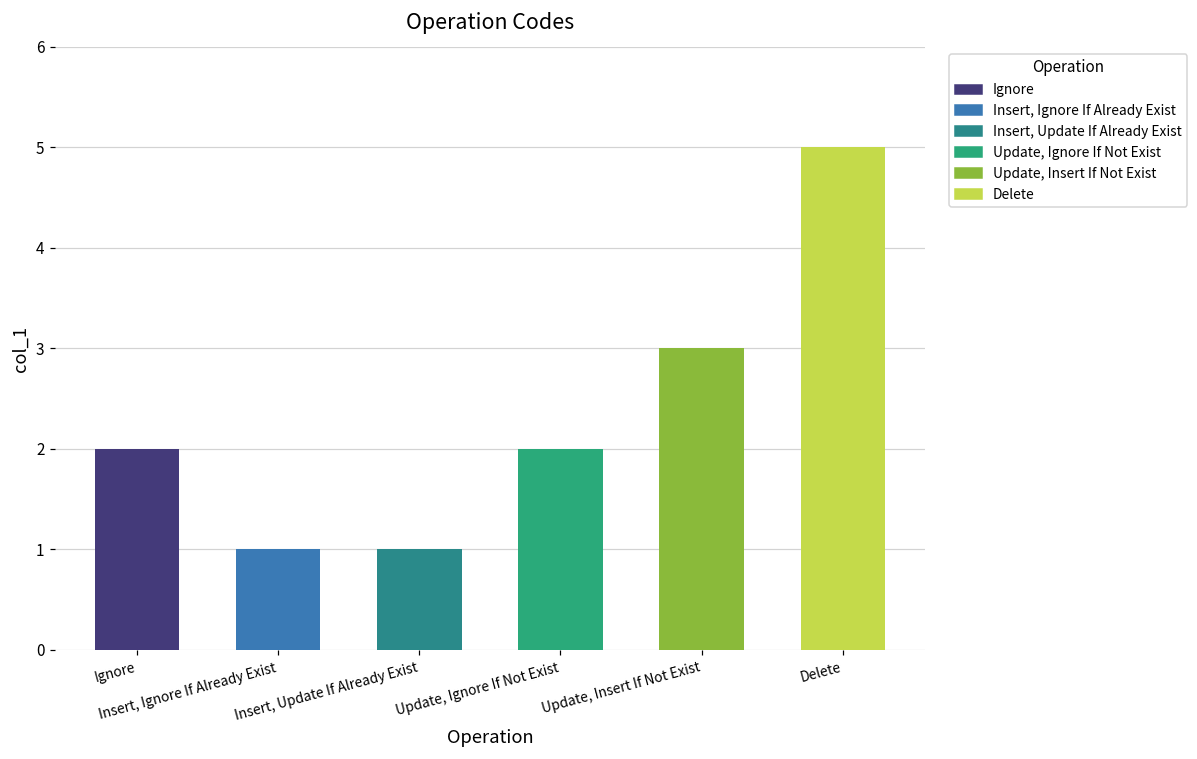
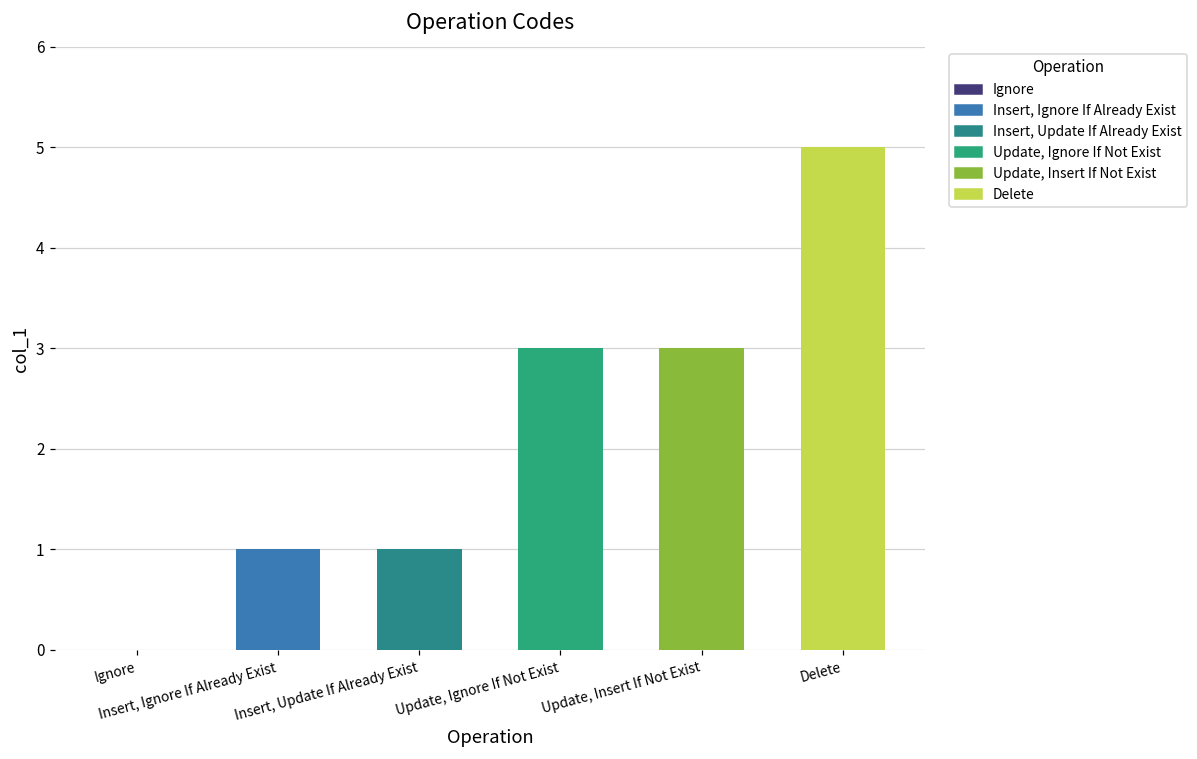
  {
-   "Ignore": 2,
+   "Ignore": 0,
    "Insert, Ignore If Already Exist": 1,
    "Insert, Update If Already Exist": 1,
-   "Update, Ignore If Not Exist": 2,
+   "Update, Ignore If Not Exist": 3,
    "Update, Insert If Not Exist": 3,
    "Delete": 5
  }
